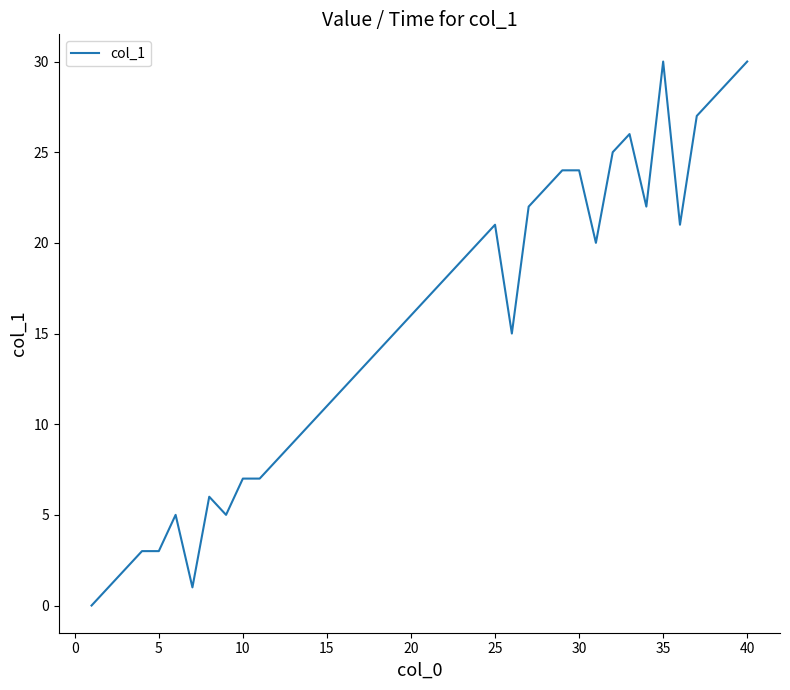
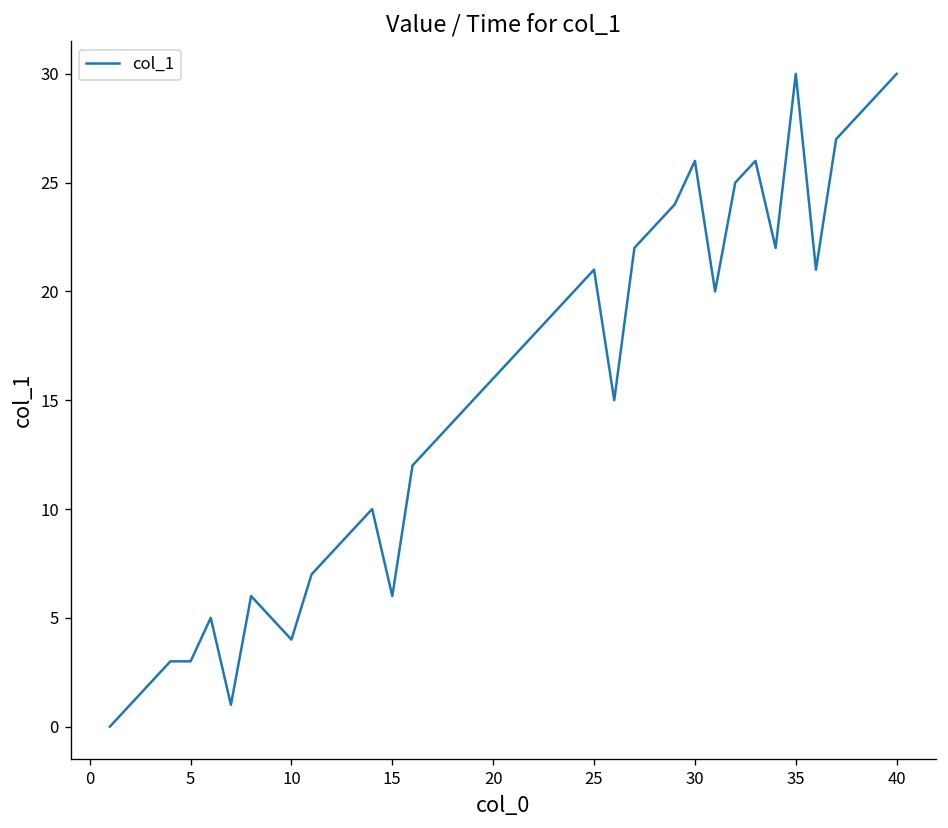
  {
    "5": 3,
-   "10": 7,
-   "15": 11,
+   "10": 4,
+   "15": 6,
    "20": 16,
    "25": 21,
-   "30": 24,
+   "30": 26,
    "35": 30,
    "40": 30
  }
